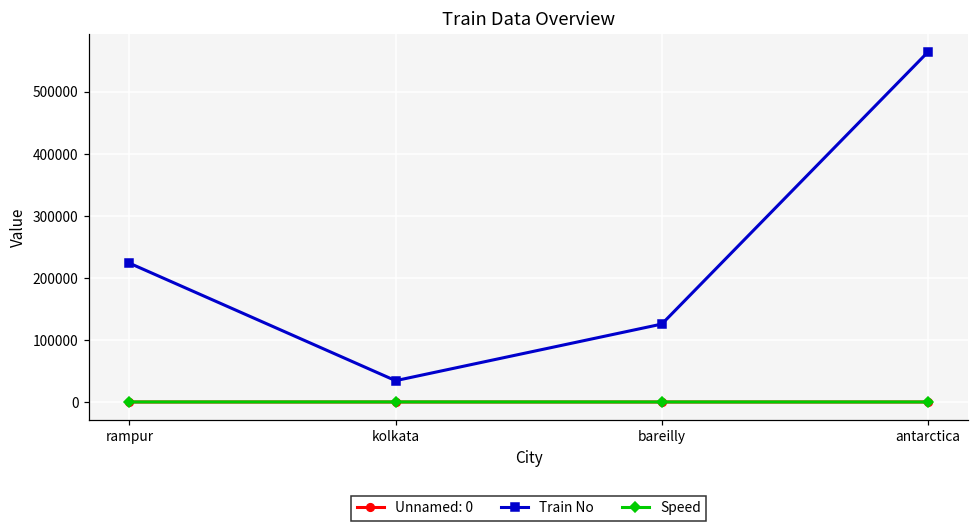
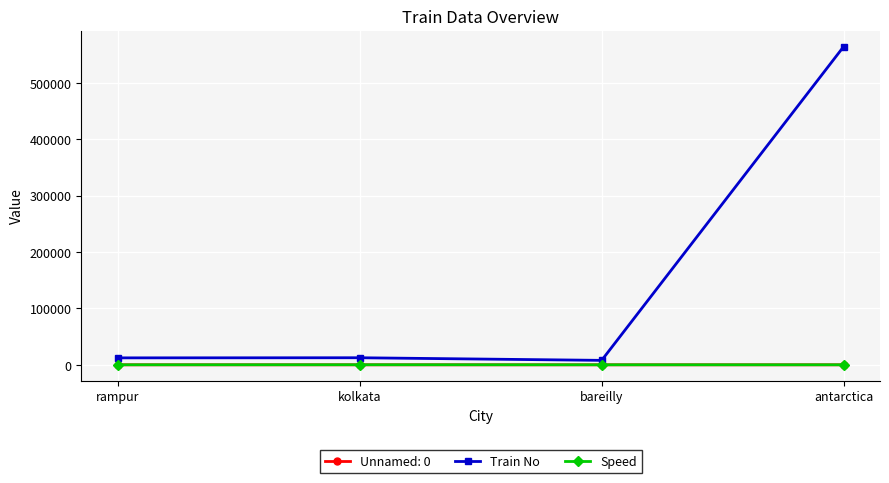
  {
    "Speed": {
      "rampur": 0,
      "kolkata": 0,
      "bareilly": 0,
      "antarctica": 0
    },
    "Train No": {
-     "rampur": 220000,
-     "kolkata": 30000,
-     "bareilly": 130000,
+     "rampur": 10000,
+     "kolkata": 10000,
+     "bareilly": 10000,
      "antarctica": 560000
    }
  }
